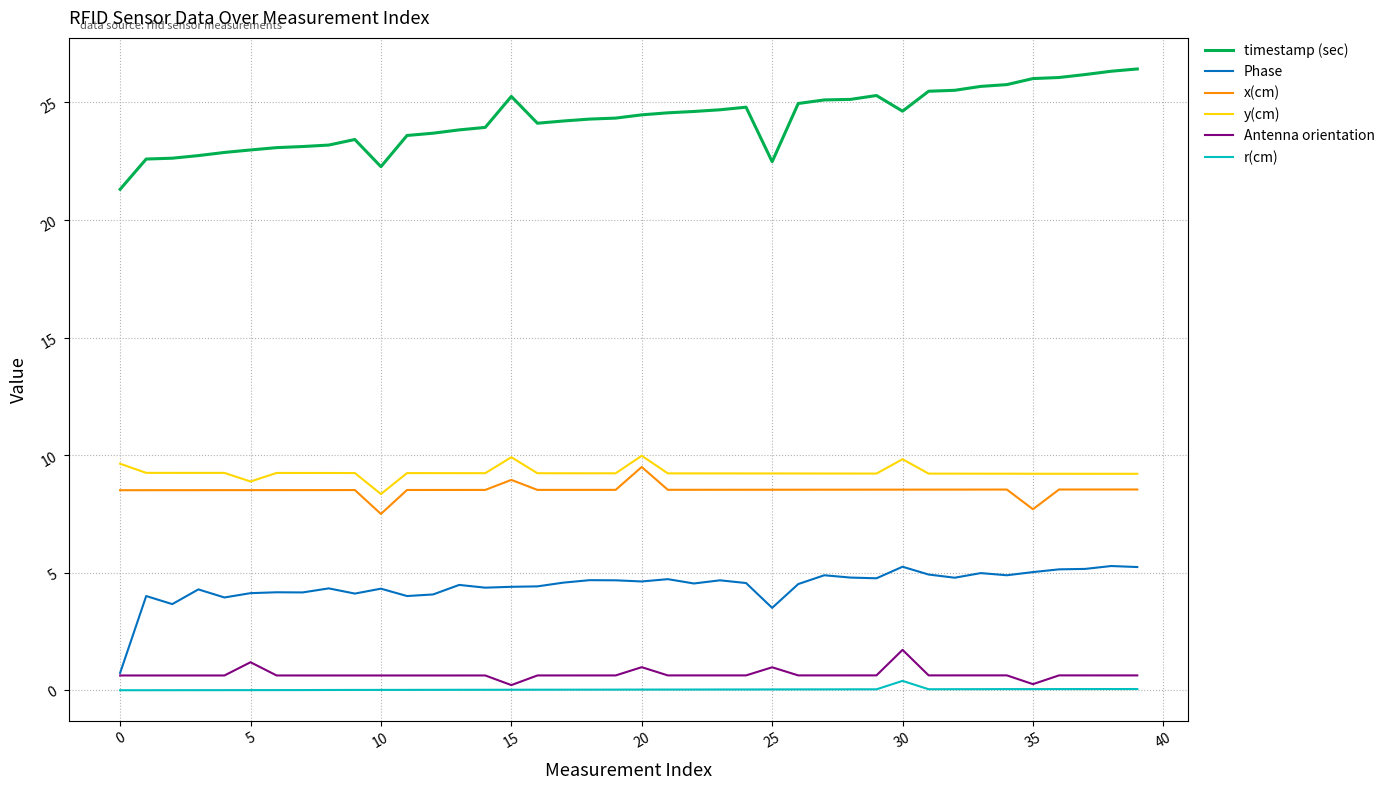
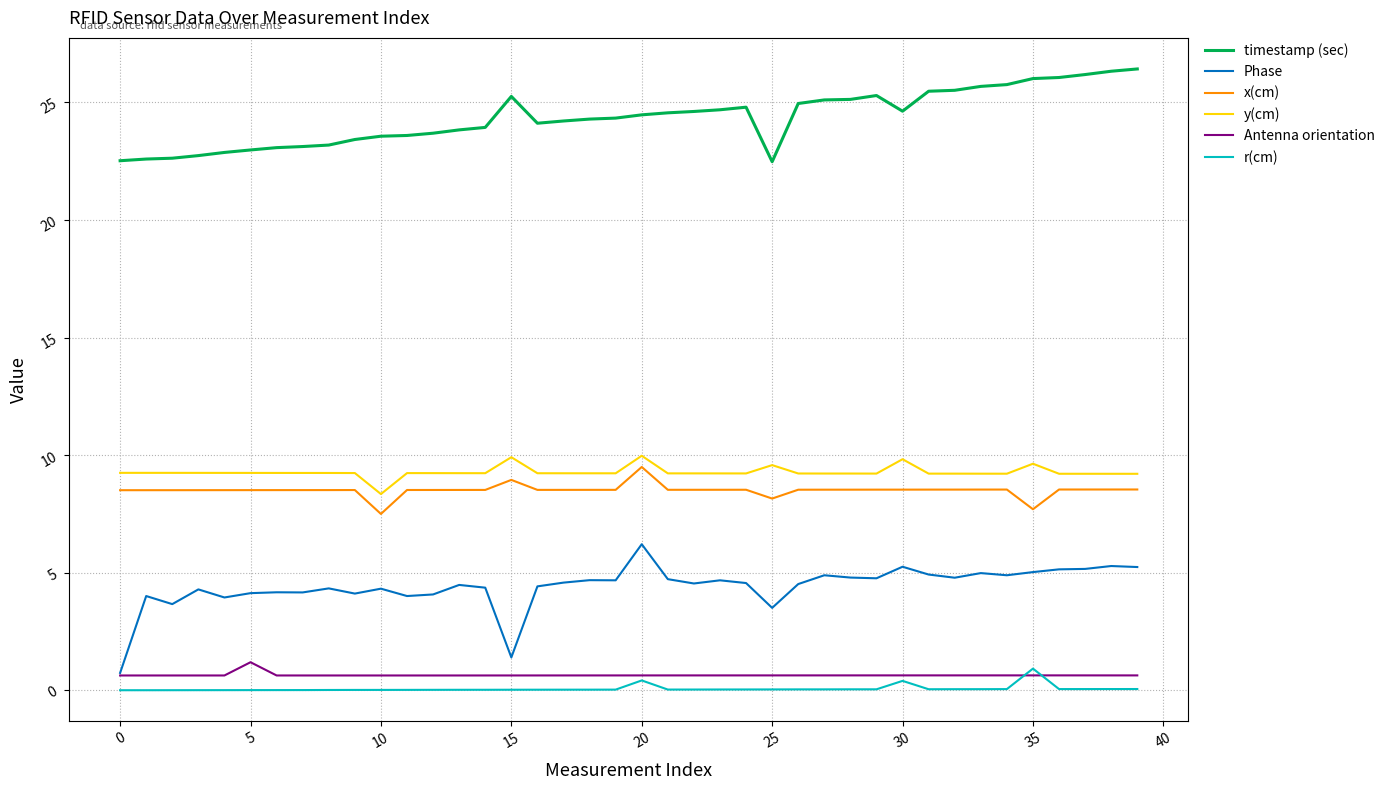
  {
    "timestamp (sec)": {
-     "0": 21.3,
+     "0": 22.5,
      "5": 23.0,
-     "10": 22.3,
+     "10": 23.6,
      "15": 25.3,
      "20": 24.5,
      "25": 22.5,
      "30": 24.6,
      "35": 26.0
    },
    "Phase": {
      "0": 0.7,
      "5": 4.1,
      "10": 4.3,
-     "15": 4.4,
-     "20": 4.6,
+     "15": 1.4,
+     "20": 6.2,
      "25": 3.5,
      "30": 5.3,
      "35": 5.0
    },
    "x(cm)": {
      "0": 8.5,
      "5": 8.5,
      "10": 7.5,
      "15": 8.9,
      "20": 9.5,
-     "25": 8.5,
+     "25": 8.2,
      "30": 8.5,
      "35": 7.7
    },
    "y(cm)": {
-     "0": 9.6,
-     "5": 8.9,
+     "0": 9.2,
+     "5": 9.2,
      "10": 8.3,
      "15": 9.9,
      "20": 10.0,
-     "25": 9.2,
+     "25": 9.6,
      "30": 9.8,
-     "35": 9.2
+     "35": 9.6
    },
    "Antenna orientation": {
      "0": 0.6,
      "5": 1.2,
      "10": 0.6,
-     "15": 0.2,
-     "20": 1.0,
-     "25": 1.0,
-     "30": 1.7,
-     "35": 0.3
+     "15": 0.6,
+     "20": 0.6,
+     "25": 0.6,
+     "30": 0.6,
+     "35": 0.6
    },
    "r(cm)": {
      "0": 0.0,
      "5": 0.0,
      "10": 0.0,
      "15": 0.0,
-     "20": 0.0,
+     "20": 0.4,
      "25": 0.0,
      "30": 0.4,
-     "35": 0.0
+     "35": 0.9
    }
  }
